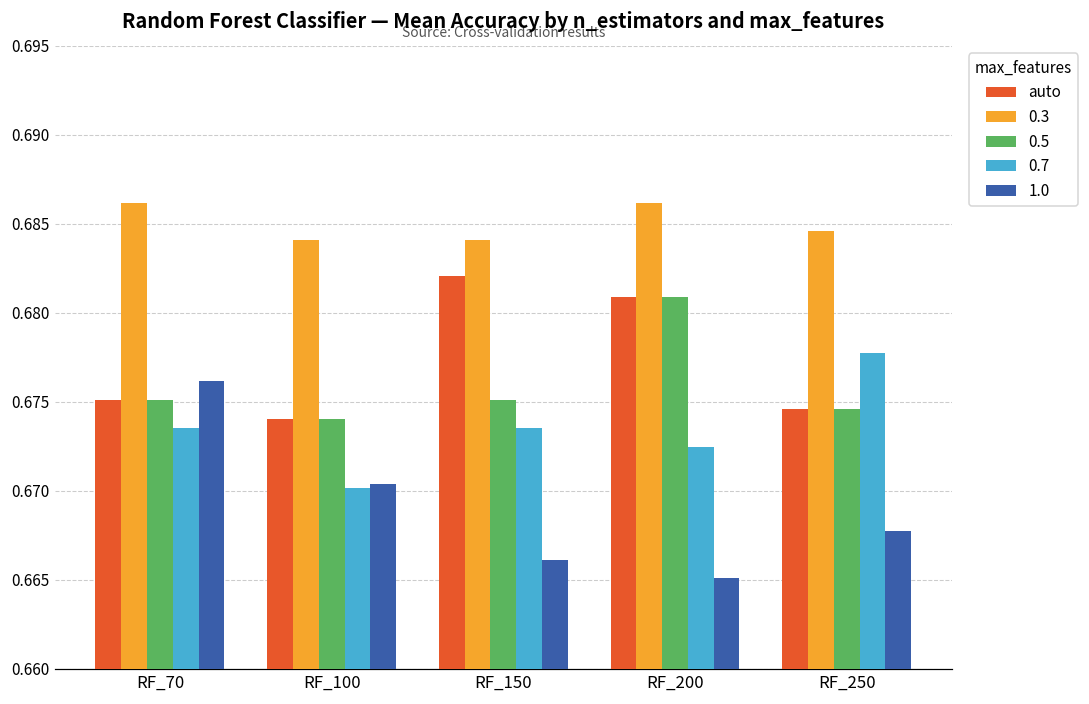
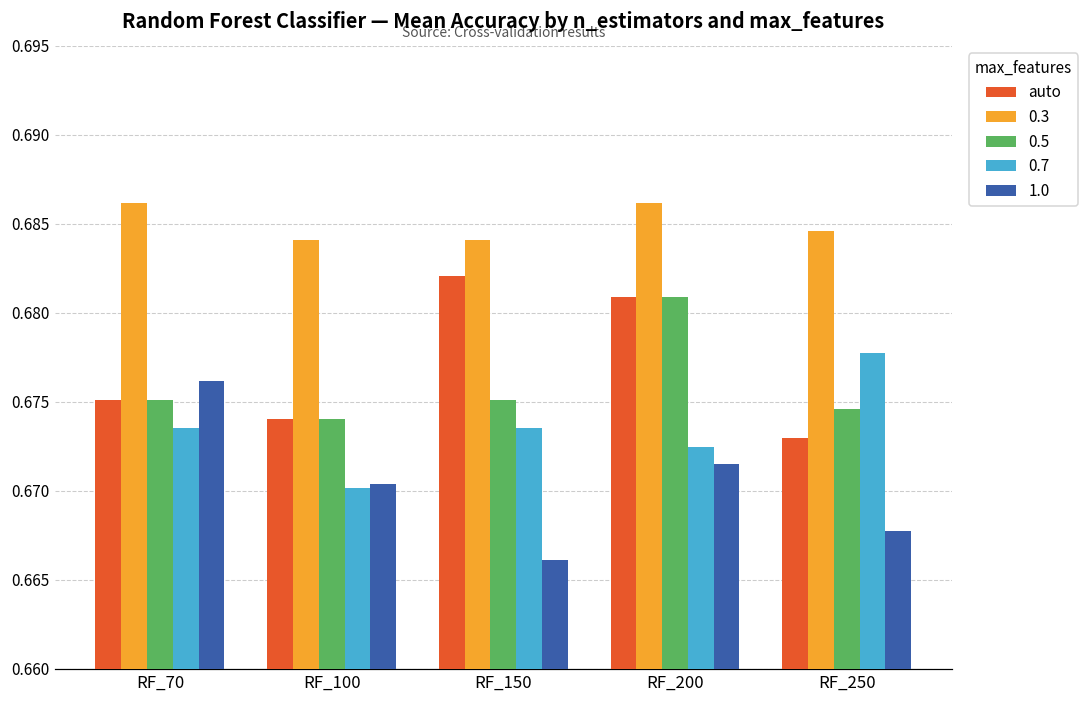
  {
    "auto": {
      "RF_70": 0.6751,
      "RF_100": 0.6741,
      "RF_150": 0.6821,
      "RF_200": 0.6809,
-     "RF_250": 0.6746
+     "RF_250": 0.6730
    },
    "0.3": {
      "RF_70": 0.6862,
      "RF_100": 0.6841,
      "RF_150": 0.6841,
      "RF_200": 0.6862,
      "RF_250": 0.6846
    },
    "0.5": {
      "RF_70": 0.6751,
      "RF_100": 0.6741,
      "RF_150": 0.6751,
      "RF_200": 0.6809,
      "RF_250": 0.6746
    },
    "0.7": {
      "RF_70": 0.6735,
      "RF_100": 0.6702,
      "RF_150": 0.6735,
      "RF_200": 0.6725,
      "RF_250": 0.6777
    },
    "1.0": {
      "RF_70": 0.6762,
      "RF_100": 0.6704,
      "RF_150": 0.6661,
-     "RF_200": 0.6651,
+     "RF_200": 0.6715,
      "RF_250": 0.6677
    }
  }
